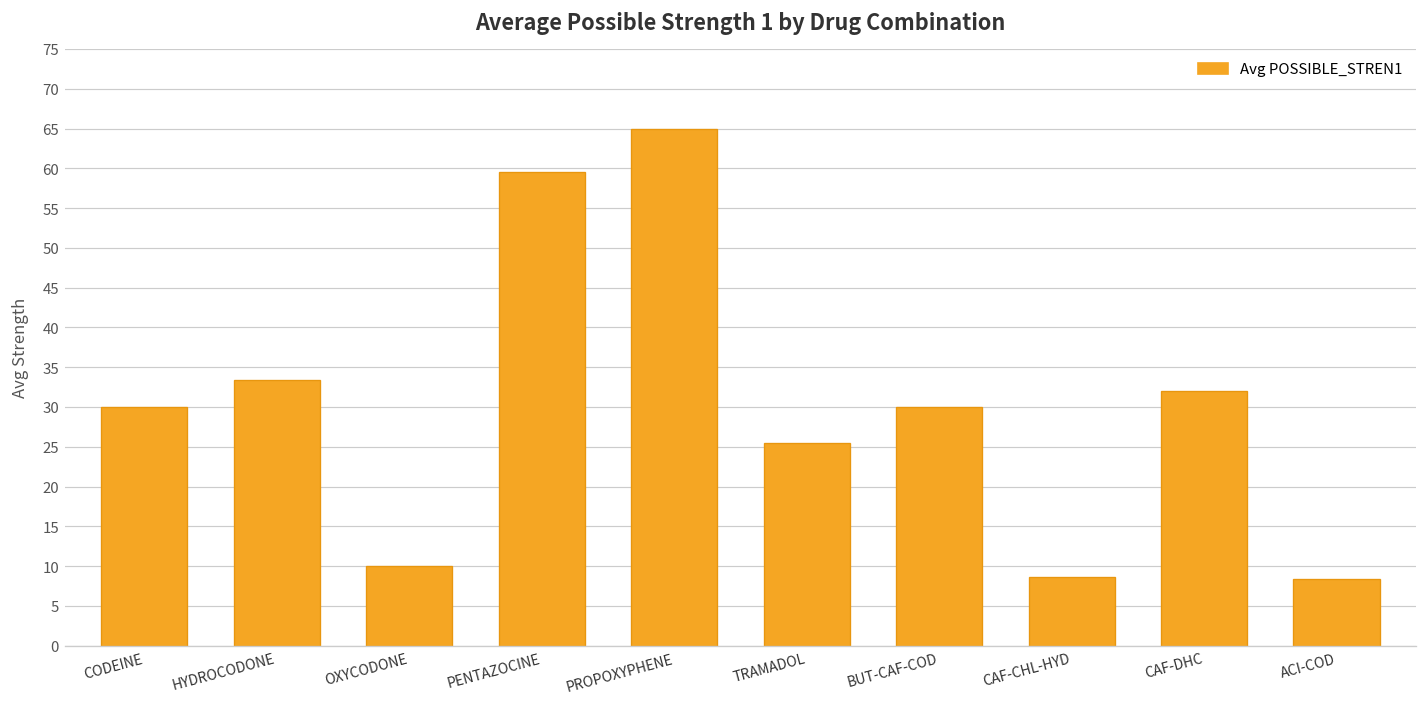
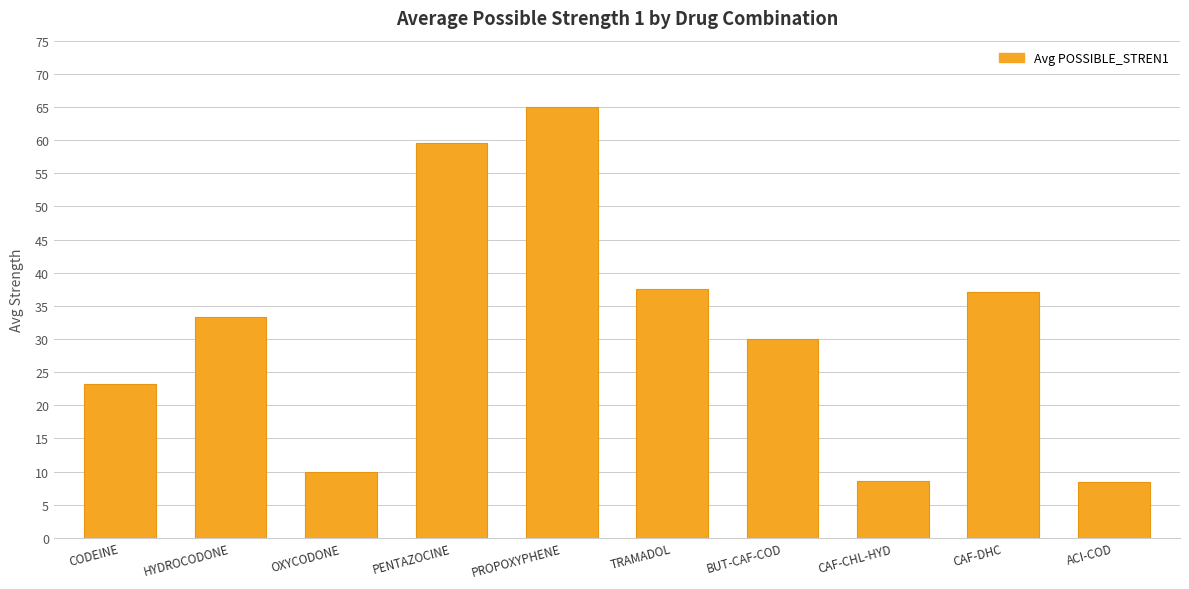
  {
-   "CODEINE": 30,
+   "CODEINE": 23,
    "HYDROCODONE": 33,
    "OXYCODONE": 10,
    "PENTAZOCINE": 60,
    "PROPOXYPHENE": 65,
-   "TRAMADOL": 26,
+   "TRAMADOL": 38,
    "BUT-CAF-COD": 30,
    "CAF-CHL-HYD": 9,
-   "CAF-DHC": 32,
+   "CAF-DHC": 37,
    "ACI-COD": 8
  }
